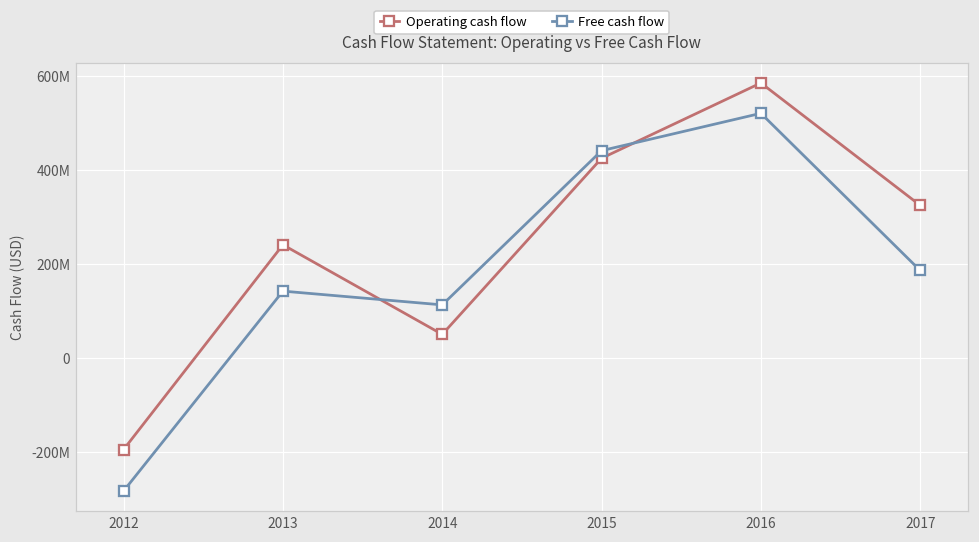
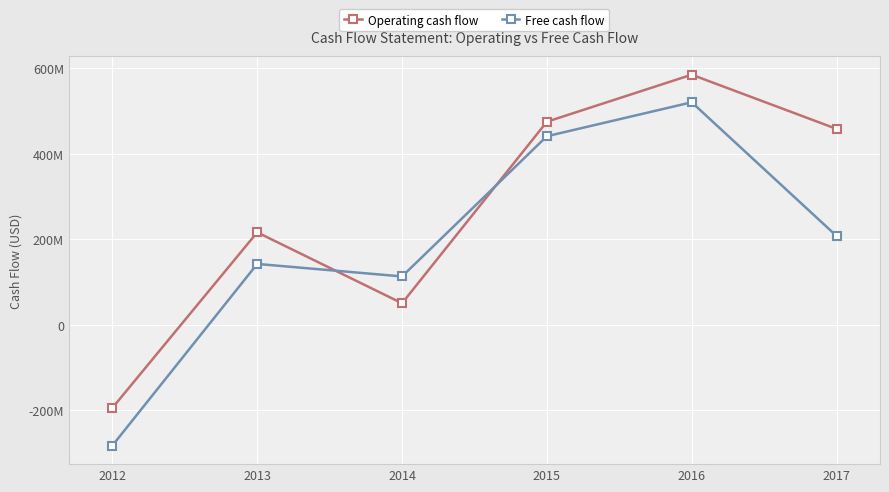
  {
    "Operating cash flow": {
      "2012": -200000000,
-     "2013": 240000000,
+     "2013": 220000000,
      "2014": 50000000,
-     "2015": 420000000,
+     "2015": 470000000,
      "2016": 590000000,
-     "2017": 320000000
+     "2017": 460000000
    },
    "Free cash flow": {
      "2012": -280000000,
      "2013": 140000000,
      "2014": 110000000,
      "2015": 440000000,
      "2016": 520000000,
-     "2017": 190000000
+     "2017": 210000000
    }
  }
